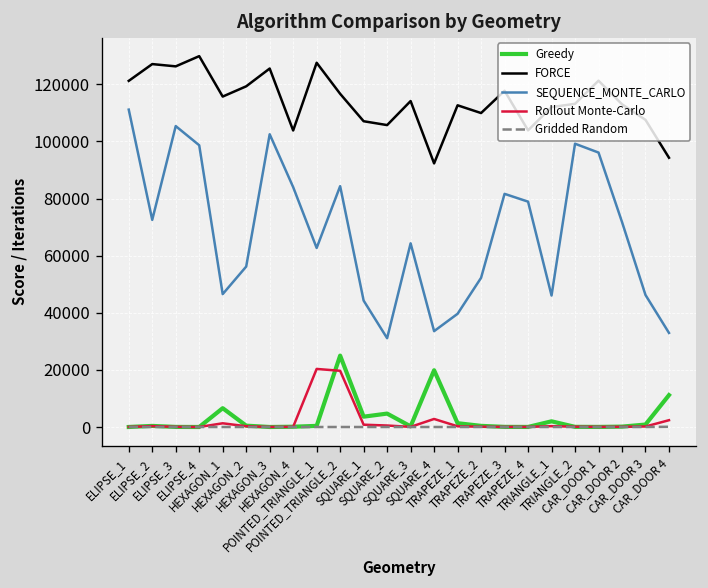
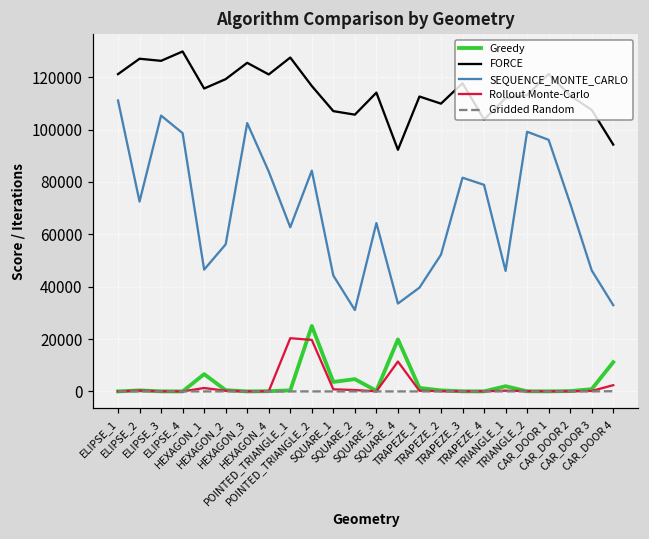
  {
    "Greedy": {
      "HEXAGON_1": 7000,
      "POINTED_TRIANGLE_2": 25000,
      "SQUARE_1": 4000,
      "SQUARE_2": 5000,
      "SQUARE_4": 20000,
      "TRAPEZE_1": 1000,
      "TRIANGLE_1": 2000,
      "CAR_DOOR 4": 11000
    },
    "FORCE": {
      "ELIPSE_1": 121000,
      "ELIPSE_2": 127000,
      "ELIPSE_3": 126000,
      "ELIPSE_4": 130000,
      "HEXAGON_1": 116000,
      "HEXAGON_2": 119000,
      "HEXAGON_3": 126000,
-     "HEXAGON_4": 104000,
+     "HEXAGON_4": 121000,
      "POINTED_TRIANGLE_1": 128000,
      "POINTED_TRIANGLE_2": 117000,
      "SQUARE_1": 107000,
      "SQUARE_2": 106000,
      "SQUARE_3": 114000,
      "SQUARE_4": 92000,
      "TRAPEZE_1": 113000,
      "TRAPEZE_2": 110000,
      "CAR_DOOR 4": 94000
    },
    "SEQUENCE_MONTE_CARLO": {
      "ELIPSE_1": 111000,
      "ELIPSE_2": 73000,
      "ELIPSE_3": 105000,
      "ELIPSE_4": 99000,
      "HEXAGON_1": 47000,
      "HEXAGON_2": 56000,
      "HEXAGON_3": 103000,
      "HEXAGON_4": 84000,
      "POINTED_TRIANGLE_1": 63000,
      "POINTED_TRIANGLE_2": 84000,
      "SQUARE_1": 44000,
      "SQUARE_2": 31000,
      "SQUARE_3": 64000,
      "SQUARE_4": 34000,
      "TRAPEZE_1": 40000,
      "TRAPEZE_2": 52000,
      "TRAPEZE_3": 82000,
      "TRAPEZE_4": 79000,
      "TRIANGLE_1": 46000,
      "TRIANGLE_2": 99000,
      "CAR_DOOR 1": 96000,
      "CAR_DOOR 2": 72000,
      "CAR_DOOR 3": 46000,
      "CAR_DOOR 4": 33000
    },
    "Rollout Monte-Carlo": {
      "HEXAGON_1": 1000,
      "POINTED_TRIANGLE_1": 20000,
      "POINTED_TRIANGLE_2": 20000,
-     "SQUARE_4": 3000,
+     "SQUARE_4": 11000,
      "CAR_DOOR 4": 2000
    },
    "Gridded Random": {
      "HEXAGON_1": 0,
      "POINTED_TRIANGLE_2": 0,
      "SQUARE_4": 0,
      "CAR_DOOR 4": 0
    }
  }
